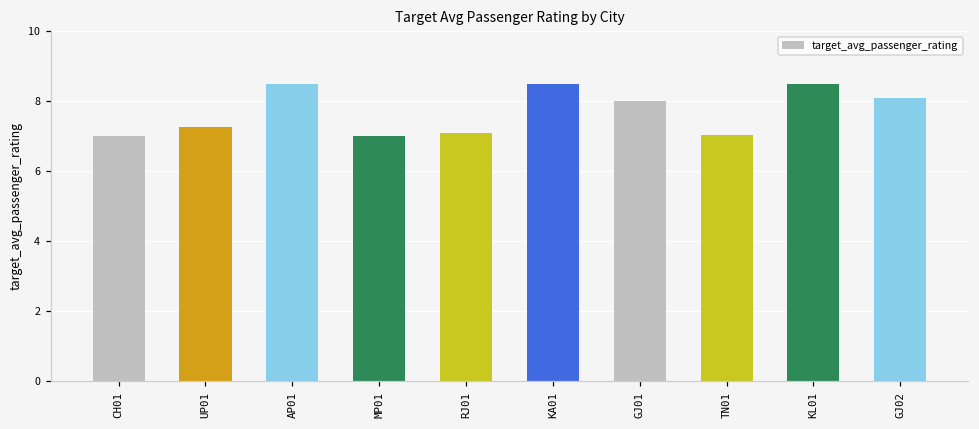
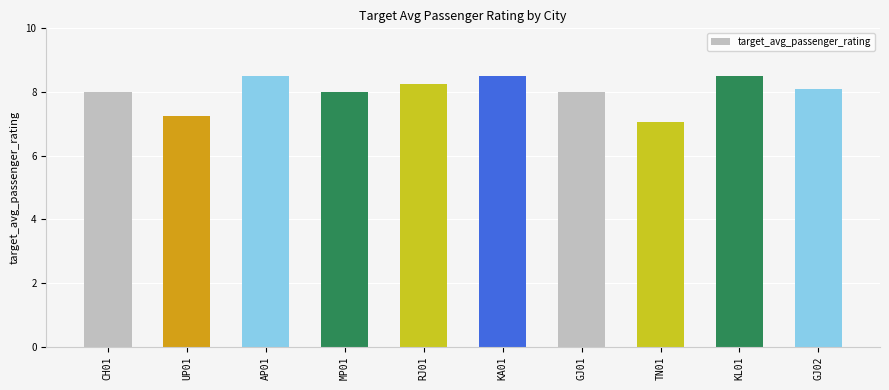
  {
-   "CH01": 7,
+   "CH01": 8,
    "UP01": 7.3,
    "AP01": 8.5,
-   "MP01": 7,
-   "RJ01": 7.1,
+   "MP01": 8,
+   "RJ01": 8.3,
    "KA01": 8.5,
    "GJ01": 8.0,
    "TN01": 7.1,
    "KL01": 8.5,
    "GJ02": 8.1
  }
